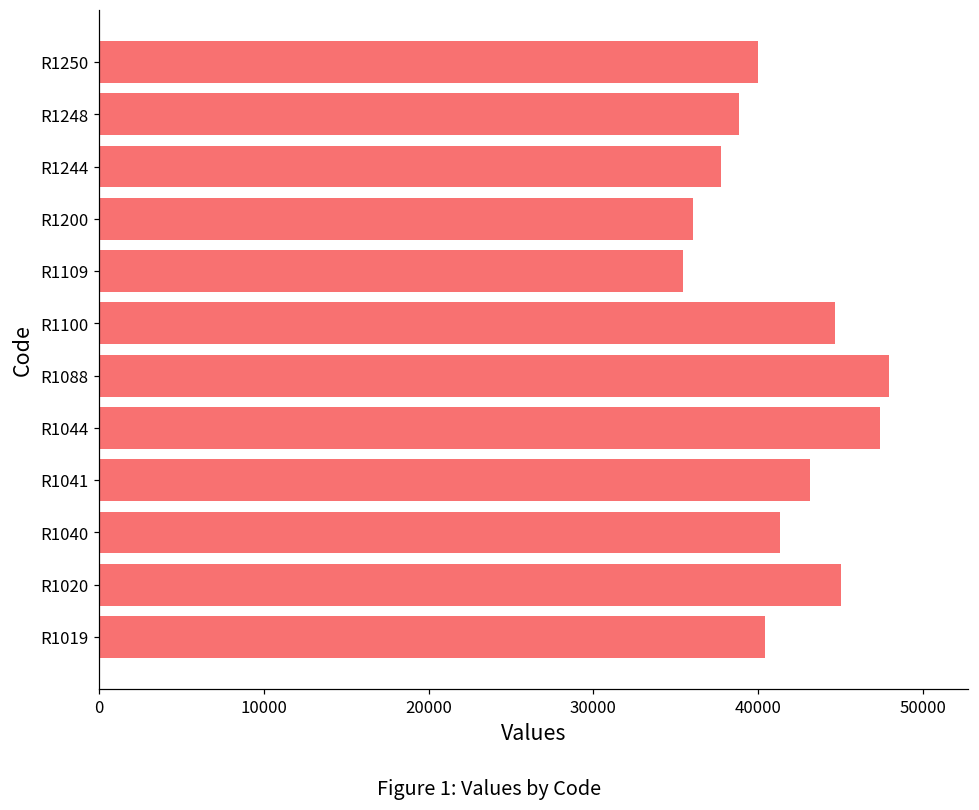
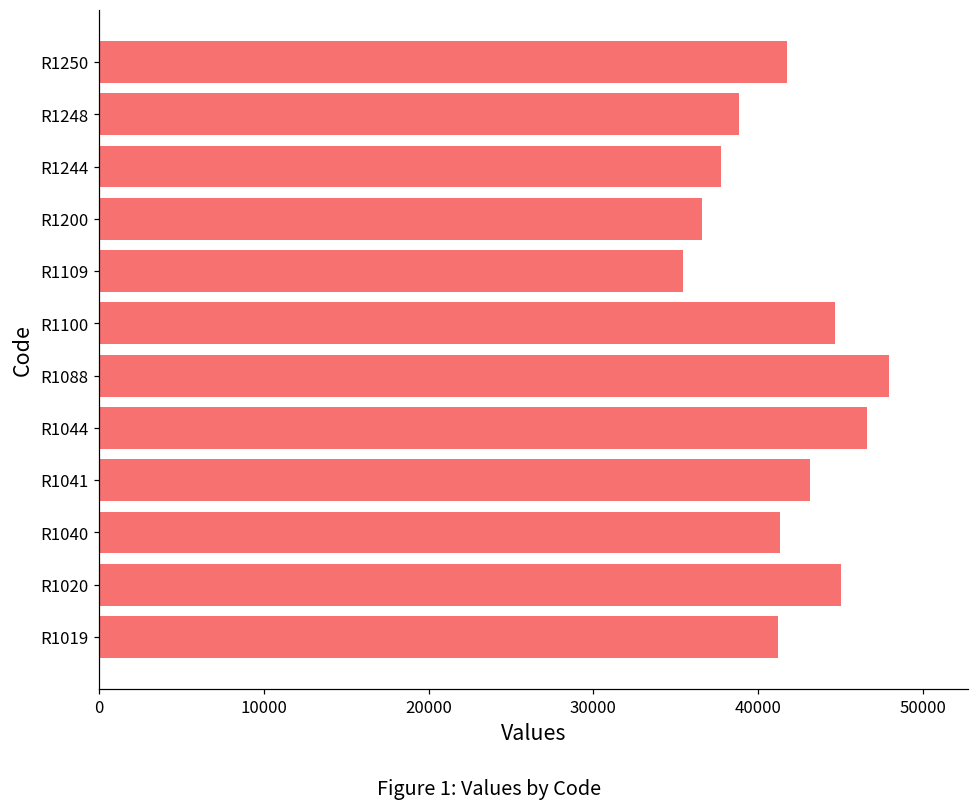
  {
-   "R1250": 40000,
+   "R1250": 41700,
    "R1248": 38900,
    "R1244": 37700,
-   "R1200": 36100,
+   "R1200": 36600,
    "R1109": 35500,
    "R1100": 44700,
    "R1088": 48000,
-   "R1044": 47400,
+   "R1044": 46600,
    "R1041": 43100,
    "R1040": 41300,
    "R1020": 45000,
-   "R1019": 40400
+   "R1019": 41200
  }
